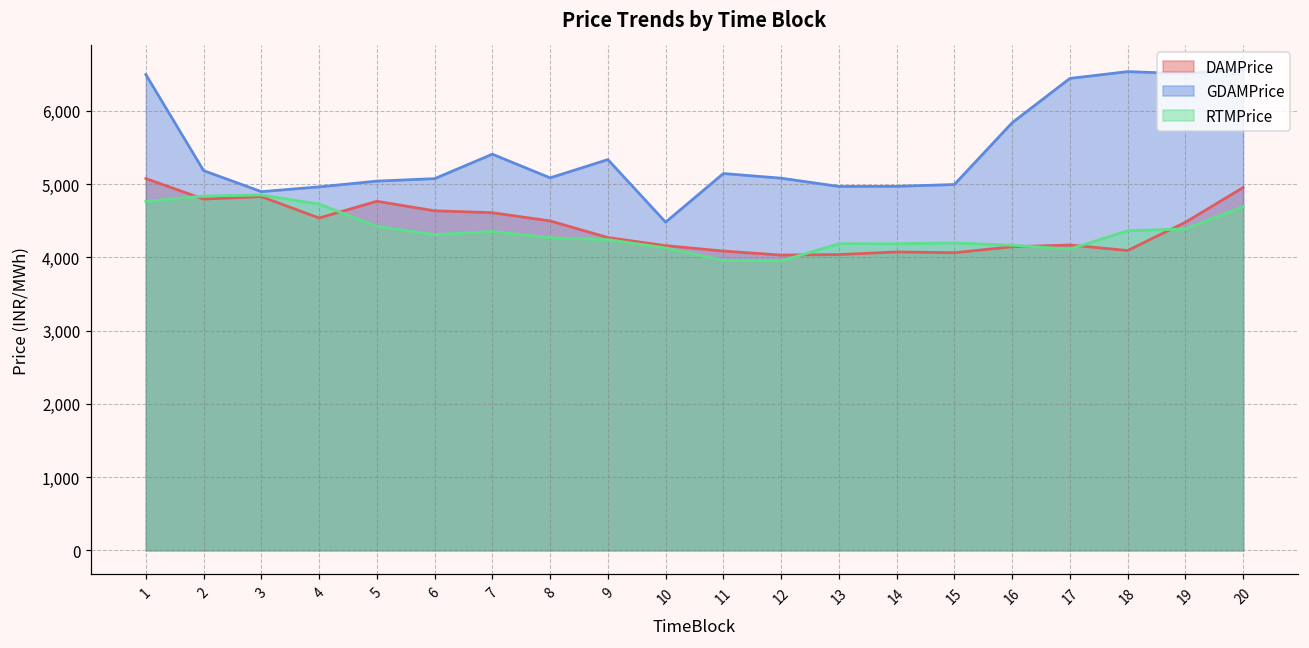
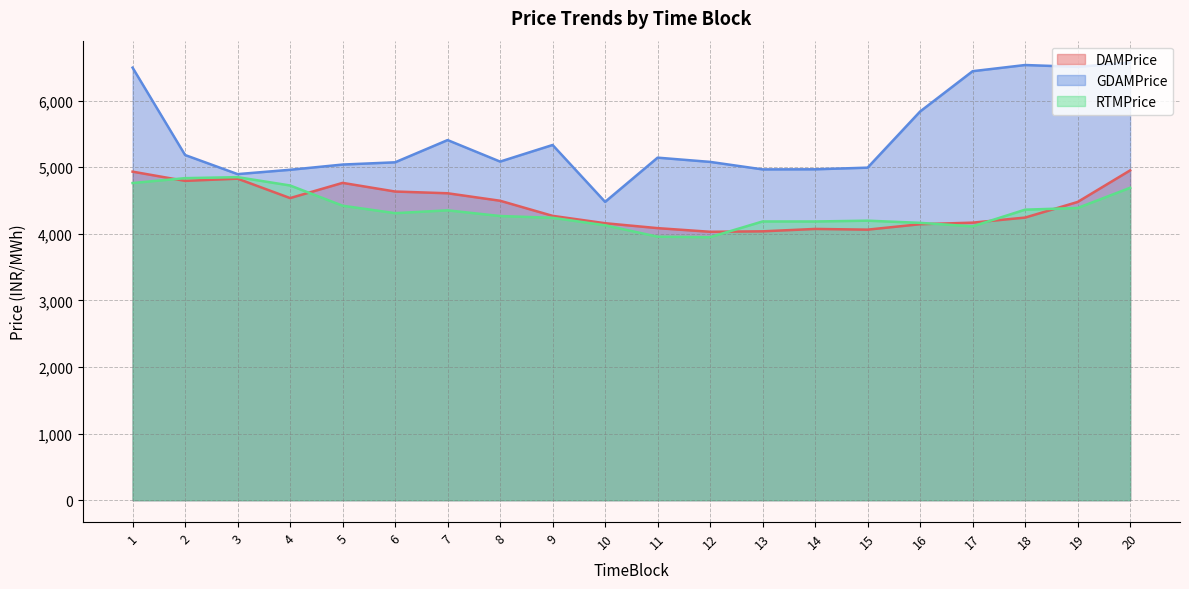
  {
    "DAMPrice": {
-     "1": "5,100",
+     "1": "4,900",
      "2": "4,800",
      "4": "4,500",
      "5": "4,800",
      "6": "4,600",
      "7": "4,600",
      "8": "4,500",
      "11": "4,100",
      "12": "4,000",
      "13": "4,000",
      "14": "4,100",
      "15": "4,100",
      "17": "4,200",
-     "18": "4,100",
+     "18": "4,200",
      "19": "4,500",
      "20": "5,000"
    },
    "GDAMPrice": {
      "1": "6,500",
      "2": "5,200",
      "3": "4,900",
      "4": "5,000",
      "5": "5,000",
      "6": "5,100",
      "7": "5,400",
      "8": "5,100",
      "9": "5,300",
      "10": "4,500",
      "11": "5,100",
      "12": "5,100",
      "13": "5,000",
      "14": "5,000",
      "15": "5,000",
      "16": "5,800",
      "17": "6,400",
      "18": "6,500"
    },
    "RTMPrice": {
      "1": "4,800",
      "2": "4,800",
      "4": "4,700",
      "5": "4,400",
      "6": "4,300",
      "7": "4,400",
      "8": "4,300",
      "11": "4,000",
      "12": "3,900",
      "13": "4,200",
      "14": "4,200",
      "15": "4,200",
      "17": "4,100",
      "18": "4,400",
      "19": "4,400",
      "20": "4,700"
    }
  }
